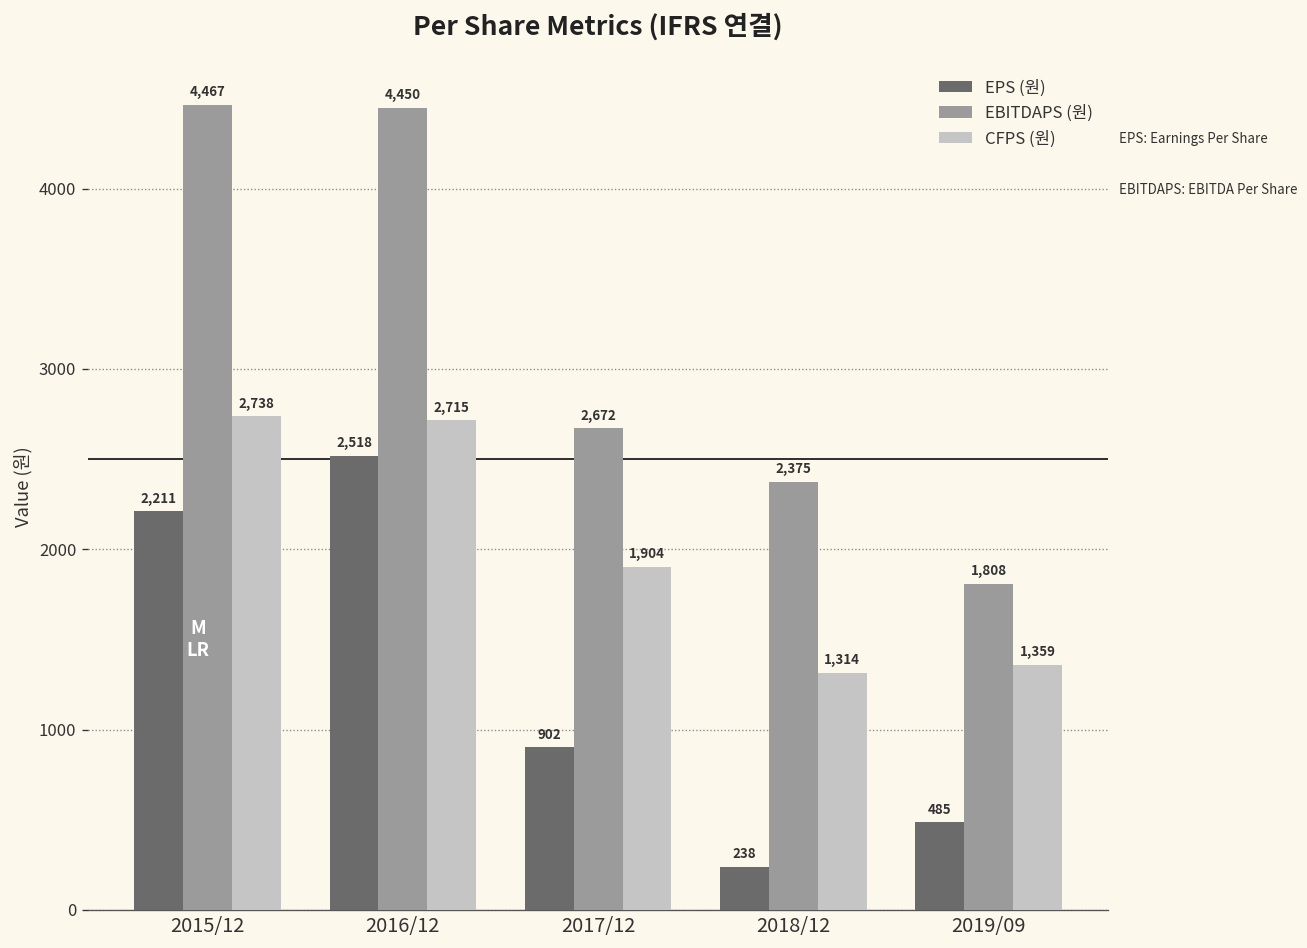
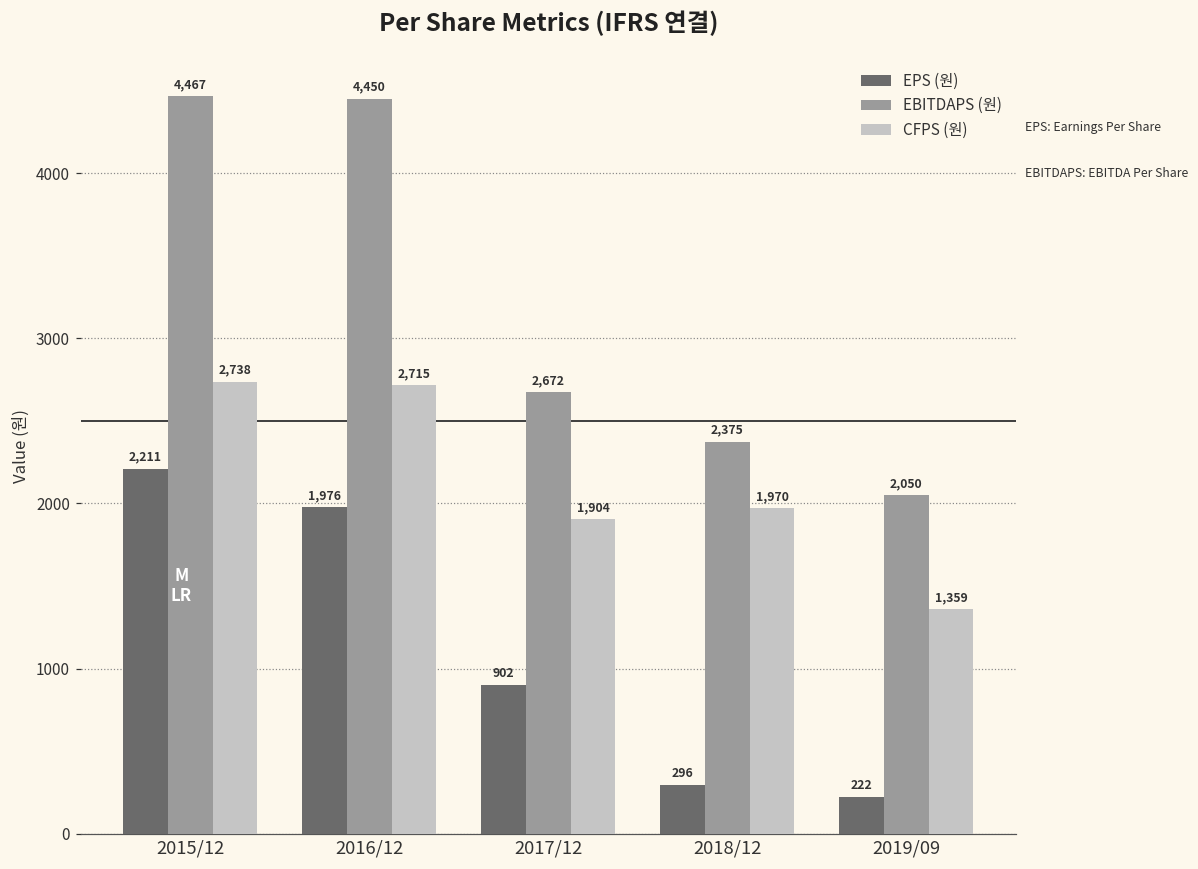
  {
    "EPS (원)": {
      "2015/12": "2,211",
-     "2016/12": "2,518",
+     "2016/12": "1,976",
      "2017/12": "902",
-     "2018/12": "238",
-     "2019/09": "485"
+     "2018/12": "296",
+     "2019/09": "222"
    },
    "EBITDAPS (원)": {
      "2015/12": "4,467",
      "2016/12": "4,450",
      "2017/12": "2,672",
      "2018/12": "2,375",
-     "2019/09": "1,808"
+     "2019/09": "2,050"
    },
    "CFPS (원)": {
      "2015/12": "2,738",
      "2016/12": "2,715",
      "2017/12": "1,904",
-     "2018/12": "1,314",
+     "2018/12": "1,970",
      "2019/09": "1,359"
    }
  }
